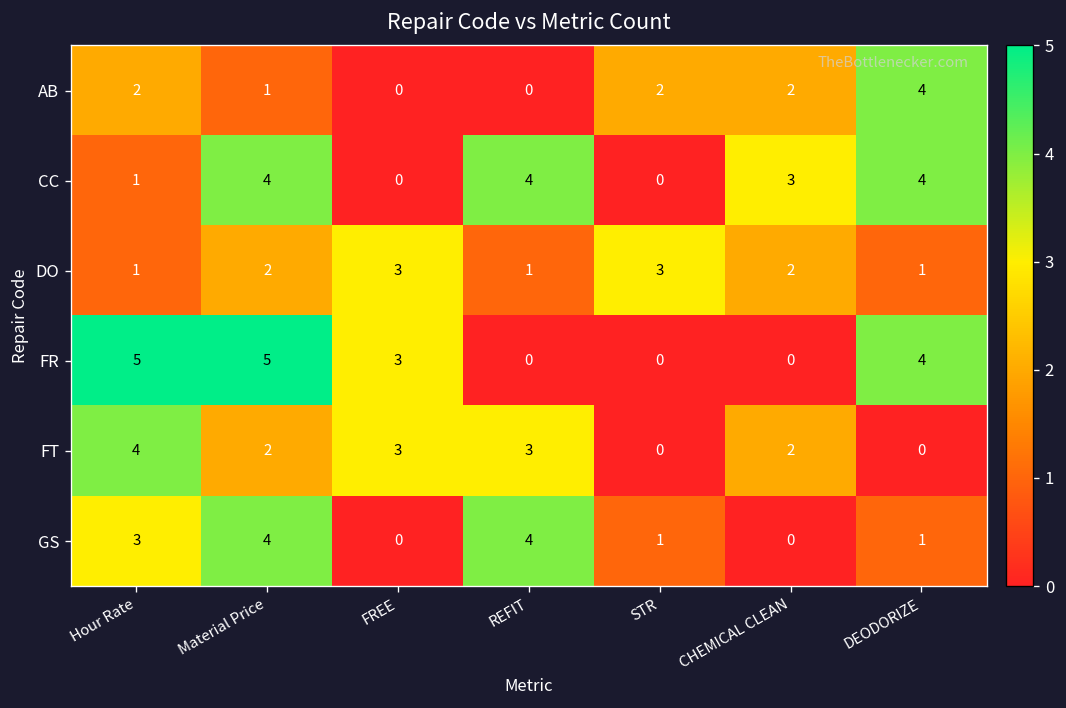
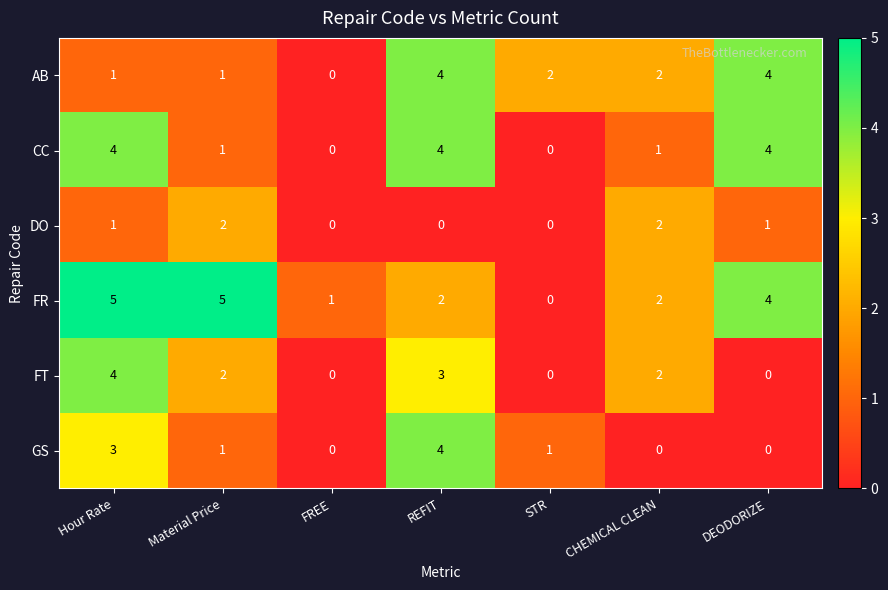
  {
    "AB": {
-     "Hour Rate": 2,
+     "Hour Rate": 1,
      "Material Price": 1,
      "FREE": 0,
-     "REFIT": 0,
+     "REFIT": 4,
      "STR": 2,
      "CHEMICAL CLEAN": 2
    },
    "CC": {
-     "Hour Rate": 1,
-     "Material Price": 4,
+     "Hour Rate": 4,
+     "Material Price": 1,
      "FREE": 0,
      "REFIT": 4,
      "STR": 0,
-     "CHEMICAL CLEAN": 3,
+     "CHEMICAL CLEAN": 1,
      "DEODORIZE": 4
    },
    "DO": {
      "Hour Rate": 1,
      "Material Price": 2,
-     "FREE": 3,
-     "REFIT": 1,
-     "STR": 3,
+     "FREE": 0,
+     "REFIT": 0,
+     "STR": 0,
      "CHEMICAL CLEAN": 2,
      "DEODORIZE": 1
    },
    "FR": {
      "Hour Rate": 5,
      "Material Price": 5,
-     "FREE": 3,
-     "REFIT": 0,
+     "FREE": 1,
+     "REFIT": 2,
      "STR": 0,
-     "CHEMICAL CLEAN": 0,
+     "CHEMICAL CLEAN": 2,
      "DEODORIZE": 4
    },
    "FT": {
      "Hour Rate": 4,
      "Material Price": 2,
-     "FREE": 3,
+     "FREE": 0,
      "REFIT": 3,
      "STR": 0,
      "CHEMICAL CLEAN": 2,
      "DEODORIZE": 0
    },
    "GS": {
      "Hour Rate": 3,
-     "Material Price": 4,
+     "Material Price": 1,
      "FREE": 0,
      "REFIT": 4,
      "STR": 1,
      "CHEMICAL CLEAN": 0,
-     "DEODORIZE": 1
+     "DEODORIZE": 0
    }
  }
